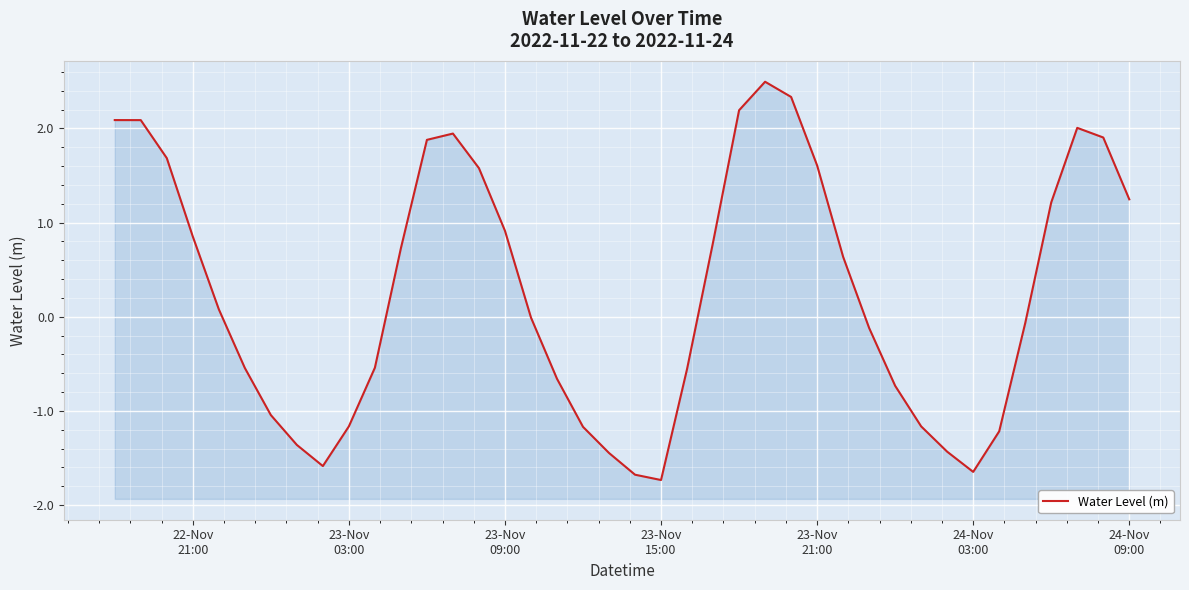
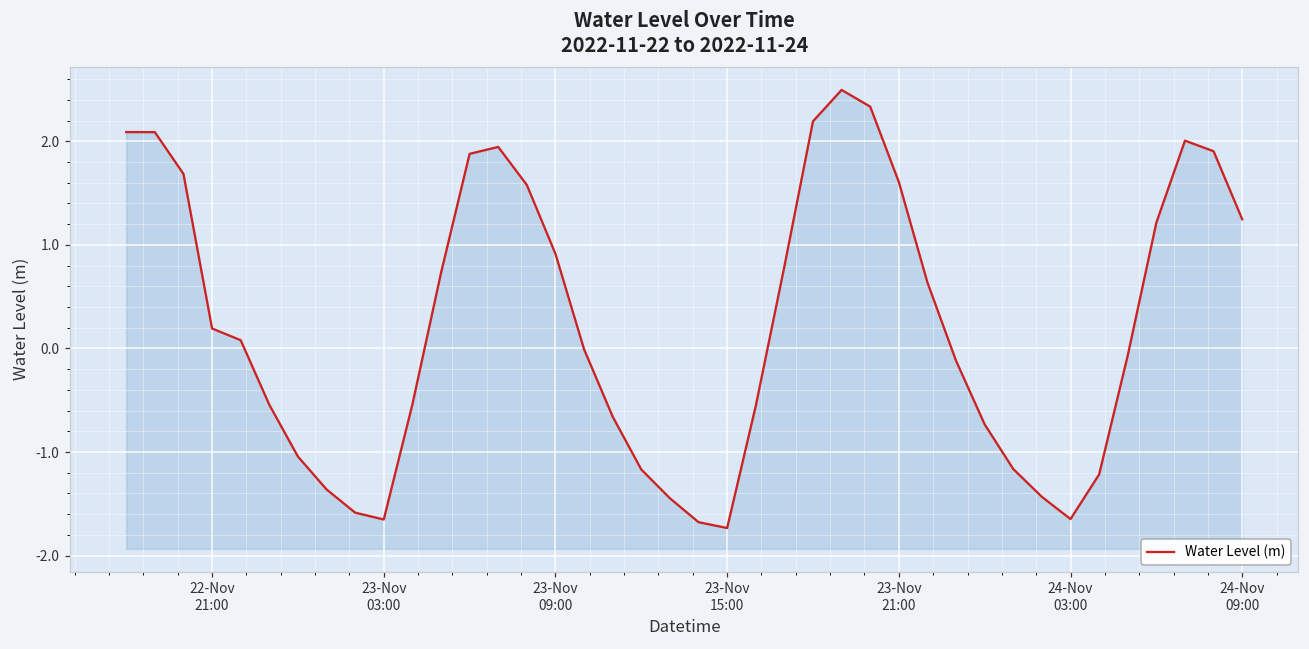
  {
-   "22-Nov 21:00": 0.9,
-   "23-Nov 03:00": -1.2,
+   "22-Nov 21:00": 0.2,
+   "23-Nov 03:00": -1.7,
    "23-Nov 09:00": 0.9,
    "23-Nov 15:00": -1.7,
    "23-Nov 21:00": 1.6,
    "24-Nov 03:00": -1.6,
    "24-Nov 09:00": 1.2
  }
